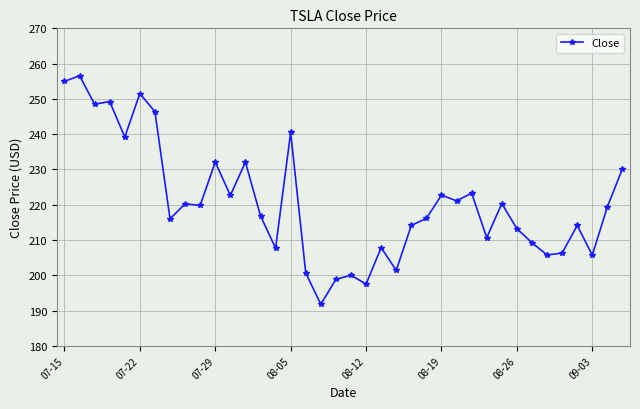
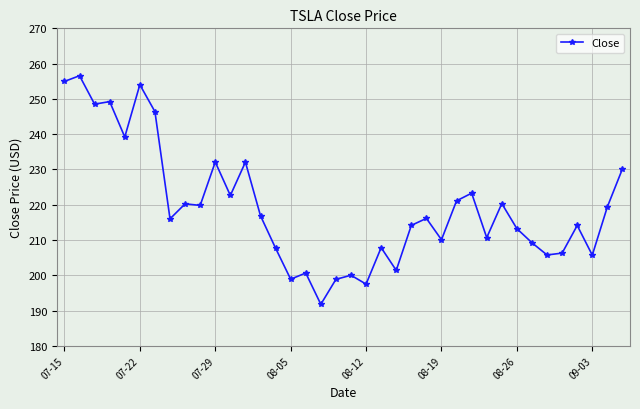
  {
    "07-15": 255,
-   "07-22": 252,
+   "07-22": 254,
    "07-29": 232,
-   "08-05": 241,
+   "08-05": 199,
    "08-12": 197,
-   "08-19": 223,
+   "08-19": 210,
    "08-26": 213,
    "09-03": 206
  }
